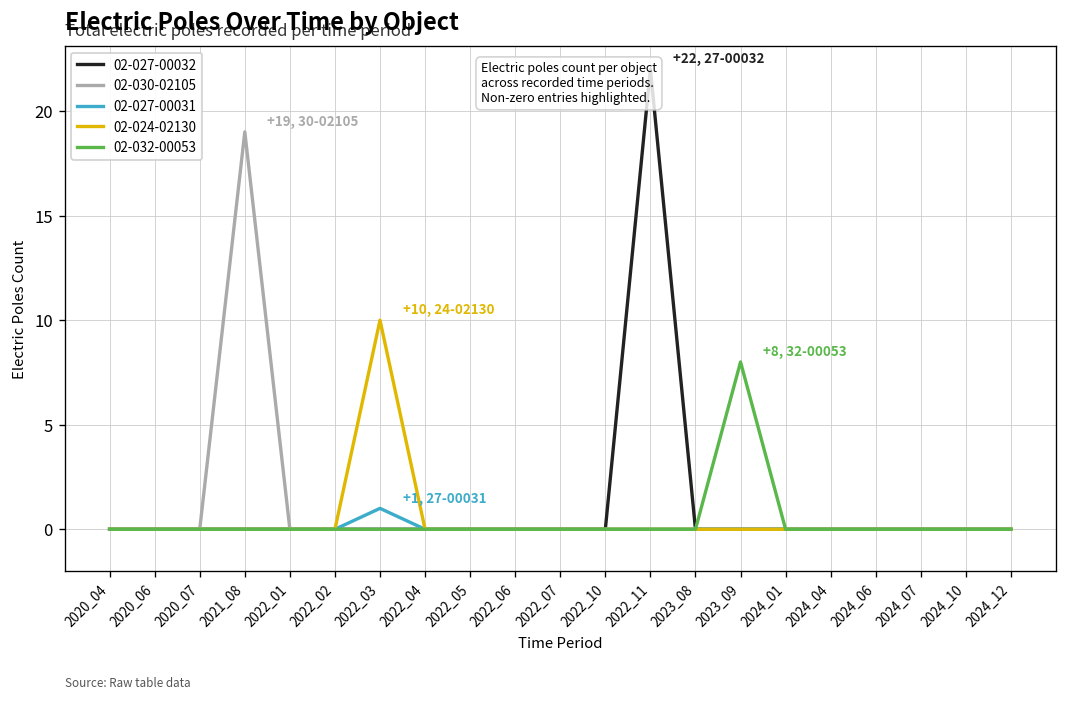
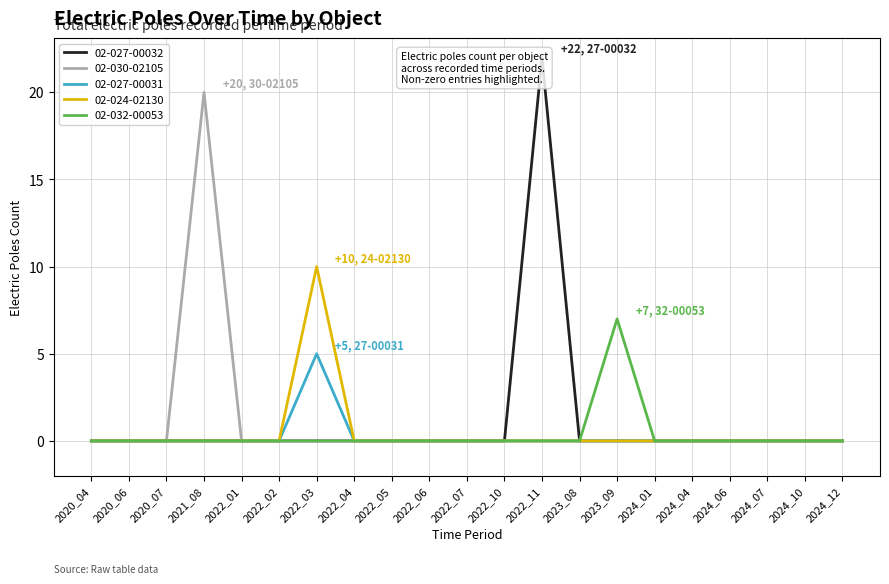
  {
    "02-030-02105": {
-     "2021_08": "+19,"
+     "2021_08": "+20,"
    },
    "02-027-00031": {
-     "2022_03": "+1,"
+     "2022_03": "+5,"
    },
    "02-024-02130": {
      "2022_03": "+10,"
    },
    "02-032-00053": {
-     "2023_09": "+8,"
+     "2023_09": "+7,"
    }
  }
